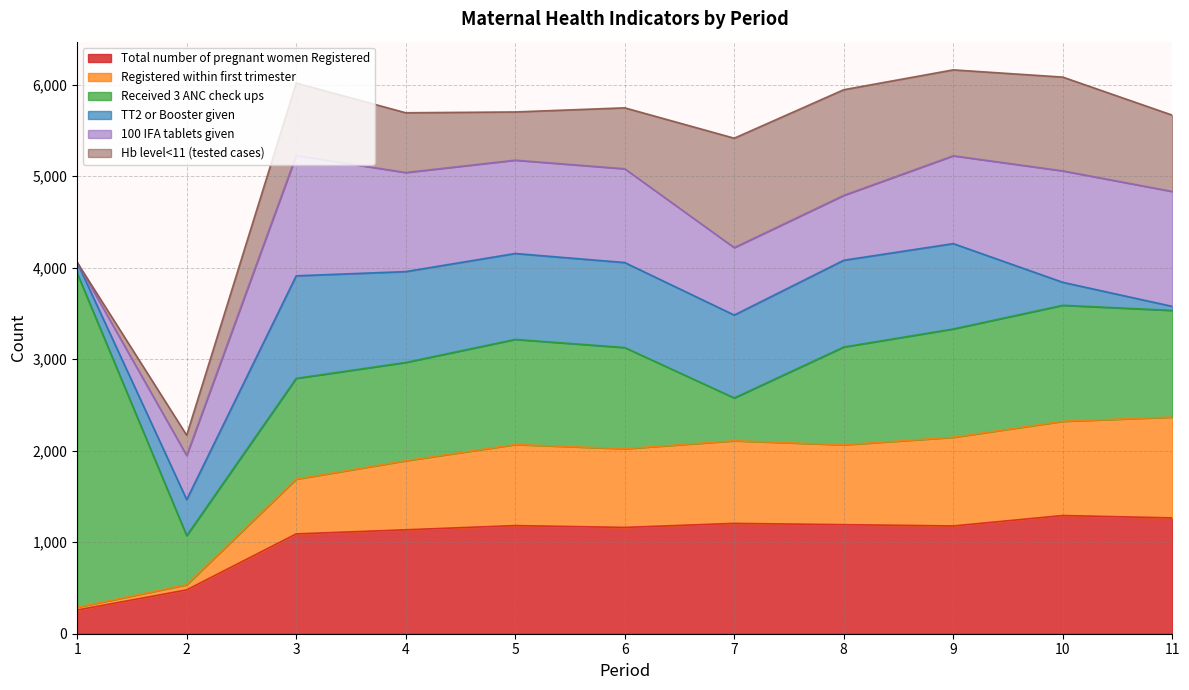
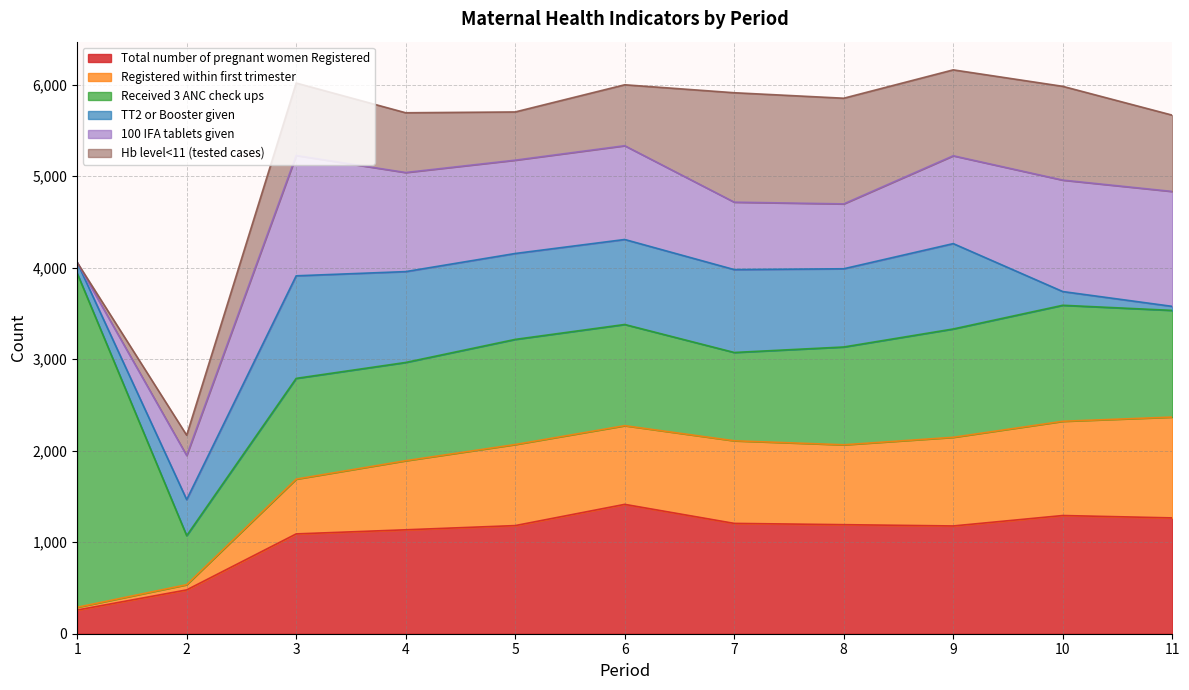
  {
    "Total number of pregnant women Registered": {
      "1": "300",
      "2": "500",
      "3": "1,100",
      "4": "1,100",
      "5": "1,200",
-     "6": "1,200",
+     "6": "1,400",
      "7": "1,200",
      "8": "1,200",
      "9": "1,200",
      "10": "1,300",
      "11": "1,300"
    },
    "Registered within first trimester": {
      "1": "0",
      "2": "100",
      "3": "600",
      "4": "800",
      "5": "900",
      "6": "900",
      "7": "900",
      "8": "900",
      "9": "1,000",
      "10": "1,000",
      "11": "1,100"
    },
    "Received 3 ANC check ups": {
      "1": "3,700",
      "2": "500",
      "3": "1,100",
      "4": "1,100",
      "5": "1,100",
      "6": "1,100",
-     "7": "500",
+     "7": "1,000",
      "8": "1,100",
      "9": "1,200",
      "10": "1,300",
      "11": "1,200"
    },
    "TT2 or Booster given": {
      "2": "400",
      "3": "1,100",
      "4": "1,000",
      "5": "900",
      "6": "900",
      "7": "900",
-     "8": "950",
+     "8": "860",
      "9": "900",
-     "10": "300",
+     "10": "200",
      "11": "0"
    },
    "100 IFA tablets given": {
      "2": "500",
      "4": "1,100",
      "5": "1,000",
      "6": "1,000",
      "7": "700",
      "8": "700",
      "9": "1,000",
      "10": "1,200",
      "11": "1,300"
    },
    "Hb level<11 (tested cases)": {
      "2": "200",
      "4": "700",
      "5": "500",
      "6": "700",
      "7": "1,200",
      "8": "1,200",
      "9": "900",
      "10": "1,000",
      "11": "800"
    }
  }
